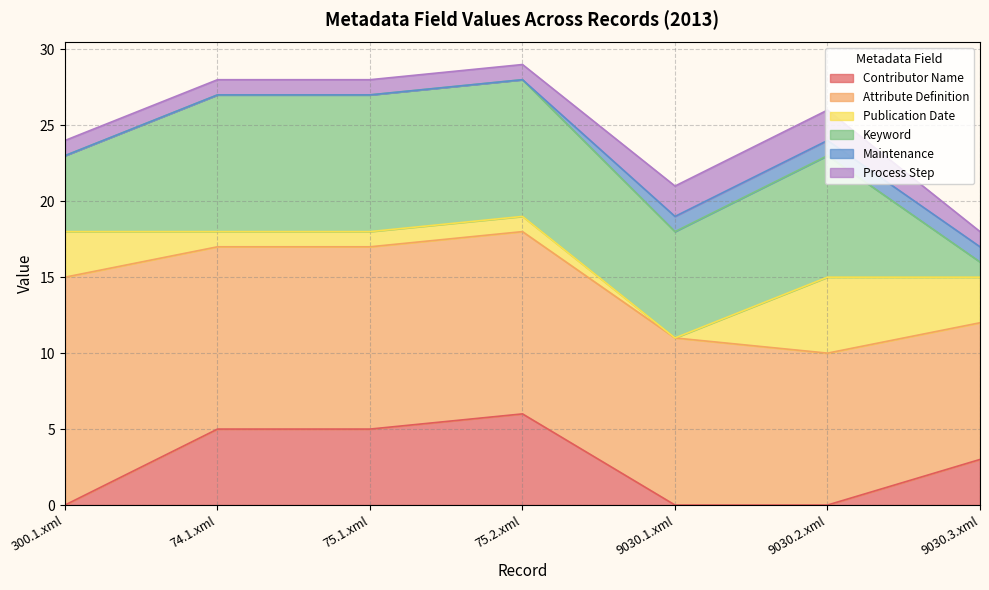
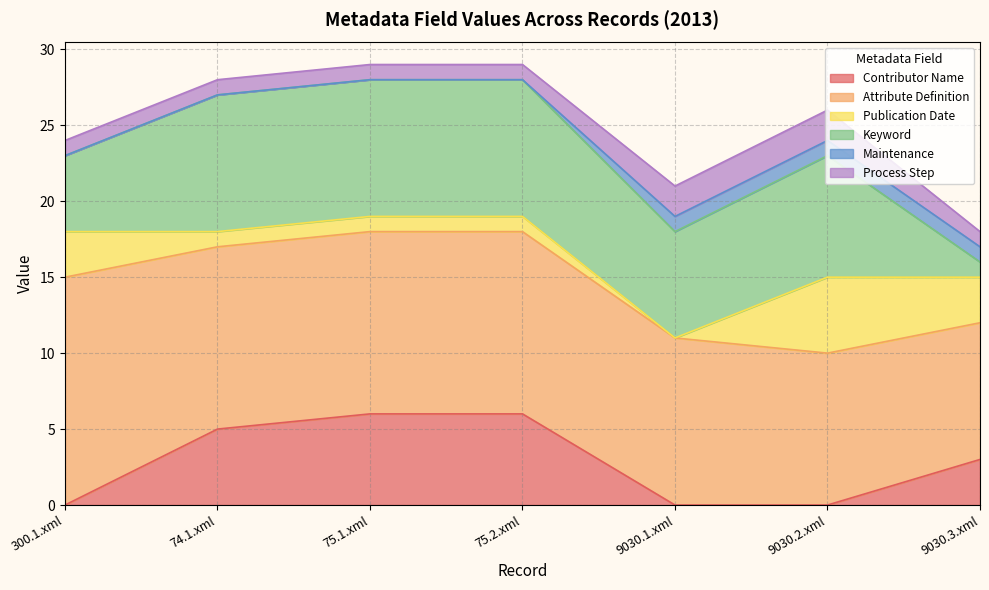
  {
    "Contributor Name": {
      "300.1.xml": 0,
      "74.1.xml": 5,
-     "75.1.xml": 5,
+     "75.1.xml": 6,
      "75.2.xml": 6,
      "9030.1.xml": 0,
      "9030.2.xml": 0,
      "9030.3.xml": 3
    },
    "Attribute Definition": {
      "300.1.xml": 15,
      "74.1.xml": 12,
      "75.1.xml": 12,
      "75.2.xml": 12,
      "9030.2.xml": 10,
      "9030.3.xml": 9
    },
    "Publication Date": {
      "300.1.xml": 3,
      "74.1.xml": 1,
      "75.1.xml": 1,
      "75.2.xml": 1,
      "9030.2.xml": 5,
      "9030.3.xml": 3
    },
    "Keyword": {
      "9030.1.xml": 7,
      "9030.3.xml": 1
    },
    "Maintenance": {
      "9030.1.xml": 1,
      "9030.3.xml": 1
    },
    "Process Step": {
      "300.1.xml": 1,
      "74.1.xml": 1,
      "75.1.xml": 1,
      "75.2.xml": 1,
      "9030.1.xml": 2,
      "9030.3.xml": 1
    }
  }
